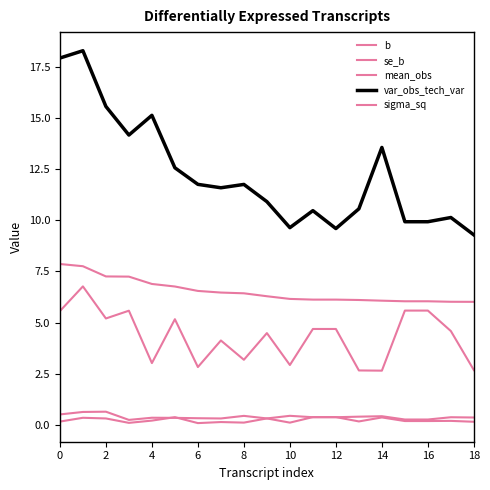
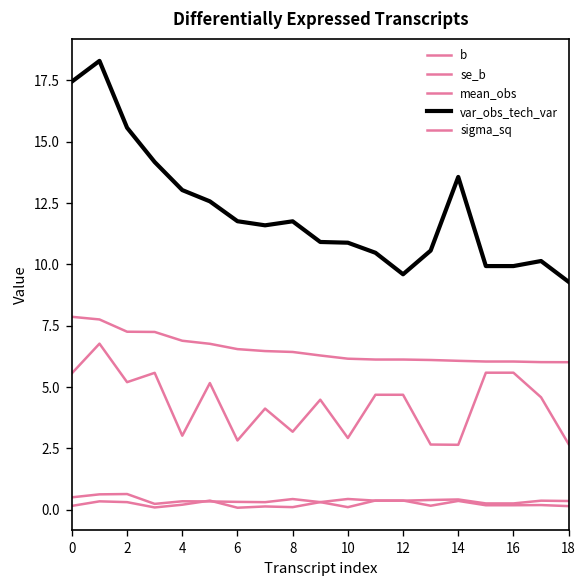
  {
    "var_obs_tech_var": {
-     "0": 17.9,
+     "0": 17.5,
      "2": 15.6,
-     "4": 15.1,
+     "4": 13.0,
      "6": 11.8,
      "8": 11.8,
-     "10": 9.6,
+     "10": 10.9,
      "12": 9.6,
      "14": 13.6,
      "16": 9.9,
      "18": 9.3
    }
  }
